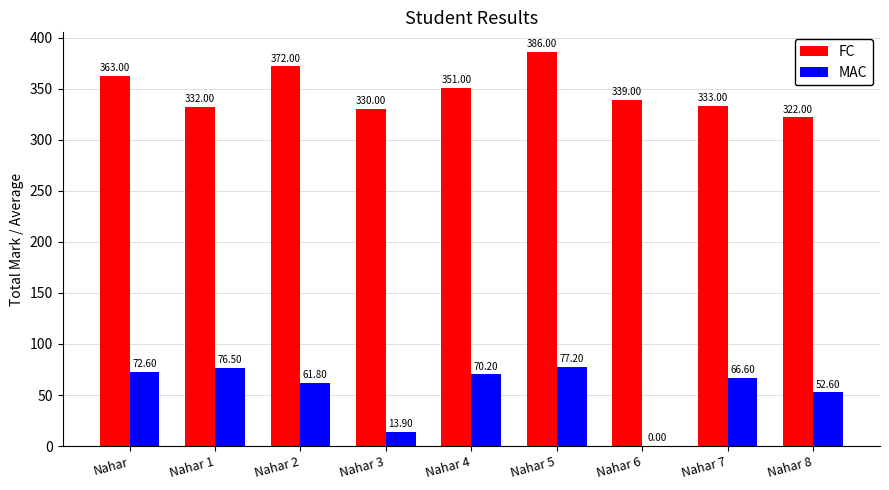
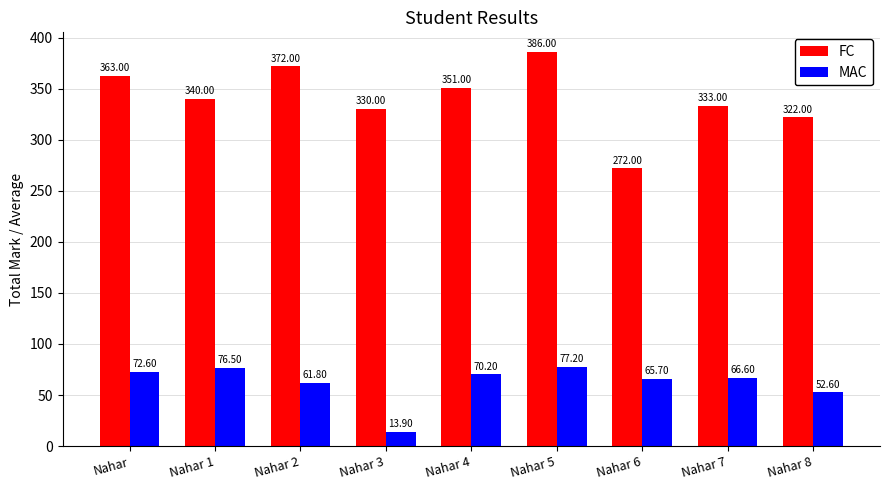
  {
    "FC": {
      "Nahar": 363.00,
-     "Nahar 1": 332.00,
+     "Nahar 1": 340.00,
      "Nahar 2": 372.00,
      "Nahar 3": 330.00,
      "Nahar 4": 351.00,
      "Nahar 5": 386.00,
-     "Nahar 6": 339.00,
+     "Nahar 6": 272.00,
      "Nahar 7": 333.00,
      "Nahar 8": 322.00
    },
    "MAC": {
      "Nahar": 72.60,
      "Nahar 1": 76.50,
      "Nahar 2": 61.80,
      "Nahar 3": 13.90,
      "Nahar 4": 70.20,
      "Nahar 5": 77.20,
-     "Nahar 6": 0.00,
+     "Nahar 6": 65.70,
      "Nahar 7": 66.60,
      "Nahar 8": 52.60
    }
  }
